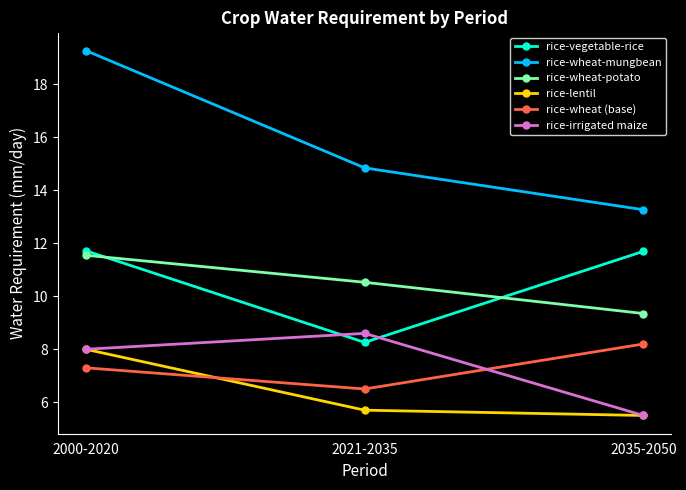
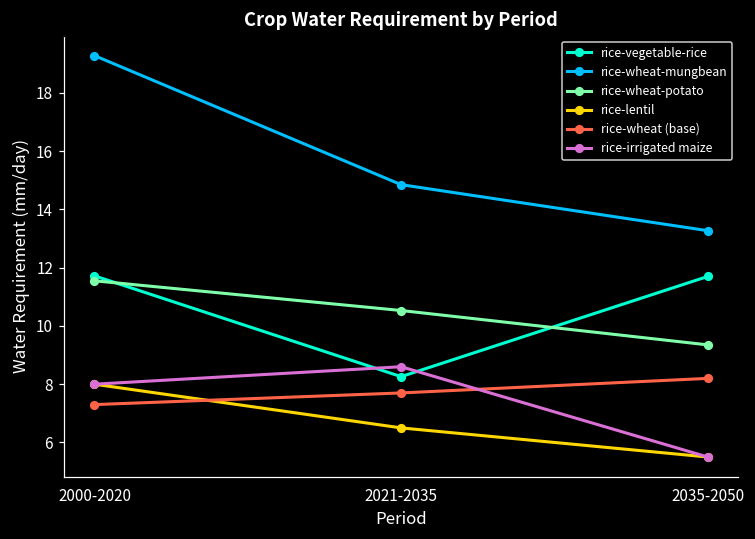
  {
    "rice-vegetable-rice": {
      "2000-2020": 11.7,
      "2021-2035": 8.3,
      "2035-2050": 11.7
    },
    "rice-wheat-mungbean": {
      "2000-2020": 19.3,
      "2021-2035": 14.9,
      "2035-2050": 13.3
    },
    "rice-wheat-potato": {
      "2000-2020": 11.6,
      "2021-2035": 10.5,
      "2035-2050": 9.4
    },
    "rice-lentil": {
-     "2021-2035": 5.7
+     "2021-2035": 6.5
    },
    "rice-wheat (base)": {
      "2000-2020": 7.3,
-     "2021-2035": 6.5,
+     "2021-2035": 7.7,
      "2035-2050": 8.2
    },
    "rice-irrigated maize": {
      "2021-2035": 8.6
    }
  }
